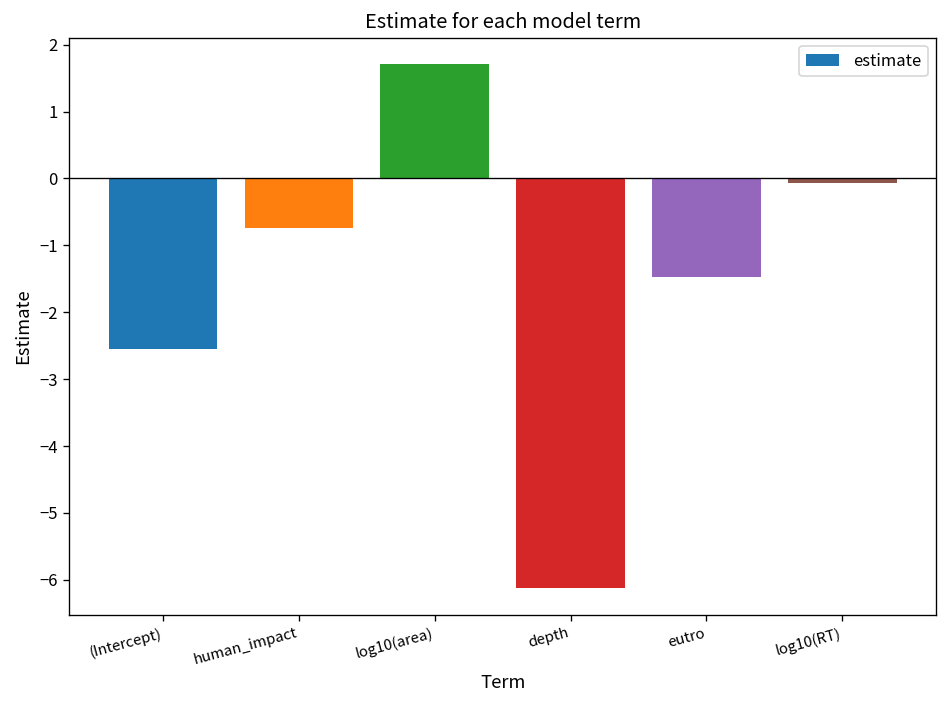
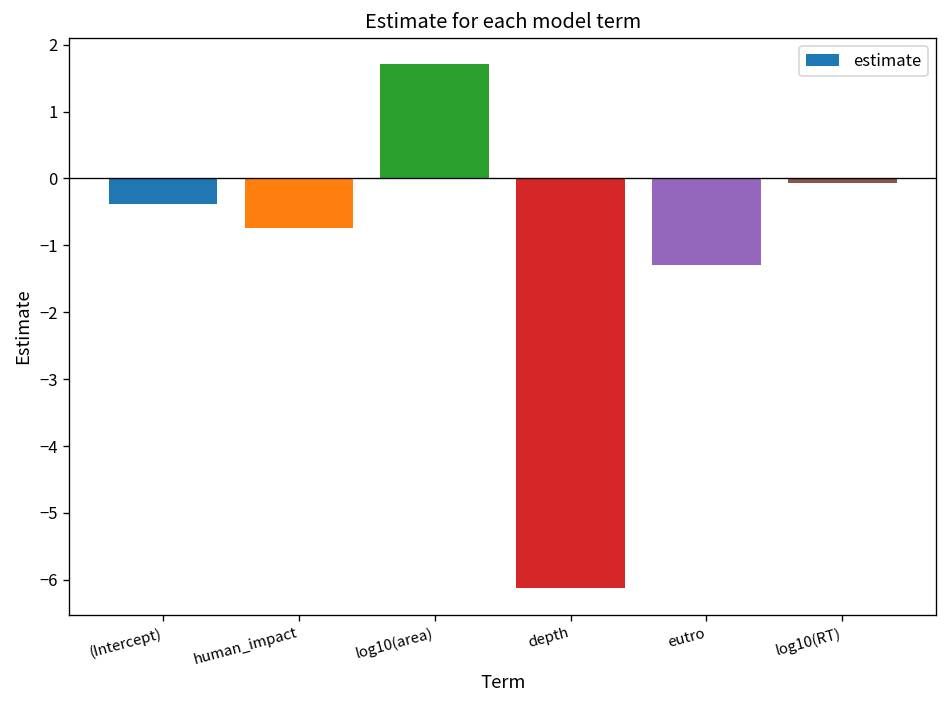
  {
-   "(Intercept)": -2.6,
+   "(Intercept)": -0.4,
    "human_impact": -0.7,
    "log10(area)": 1.7,
    "depth": -6.1,
-   "eutro": -1.5,
+   "eutro": -1.3,
    "log10(RT)": -0.1
  }
